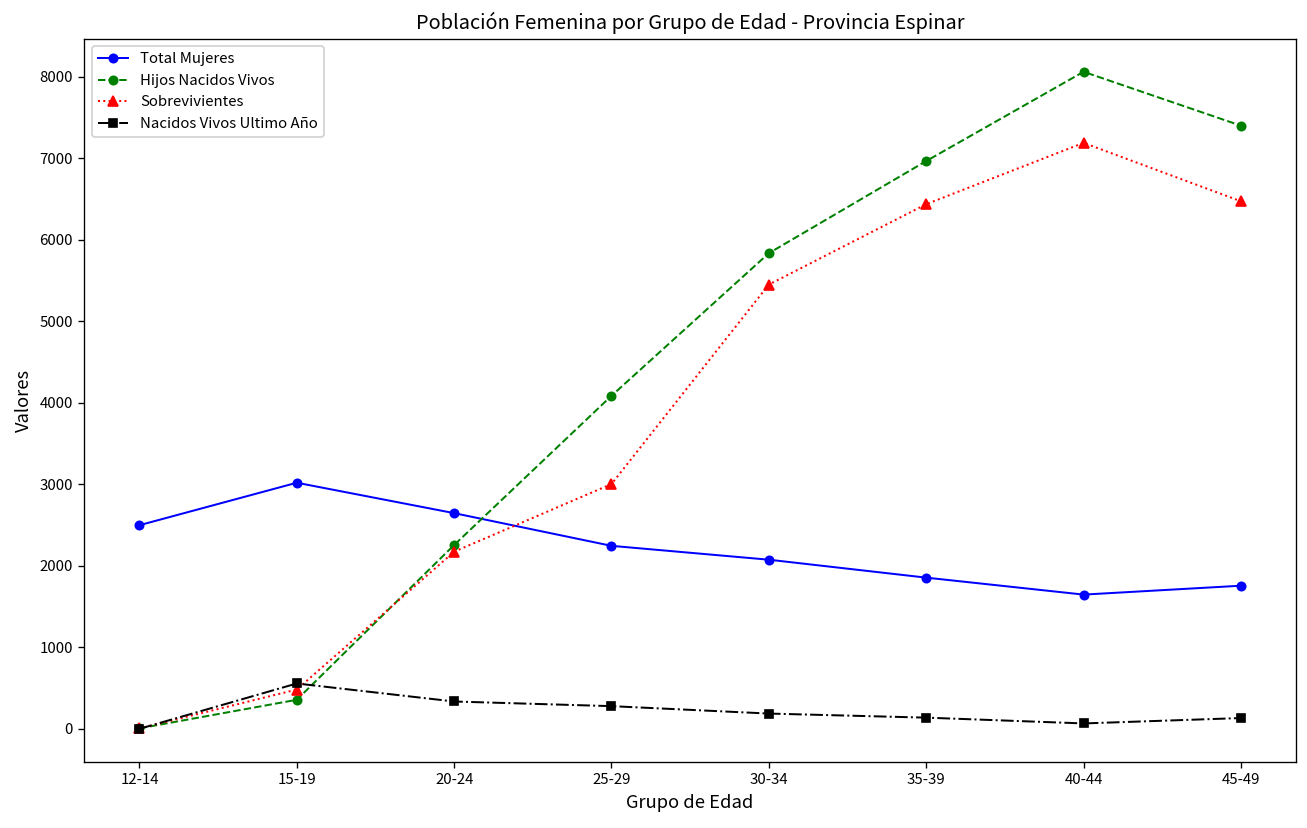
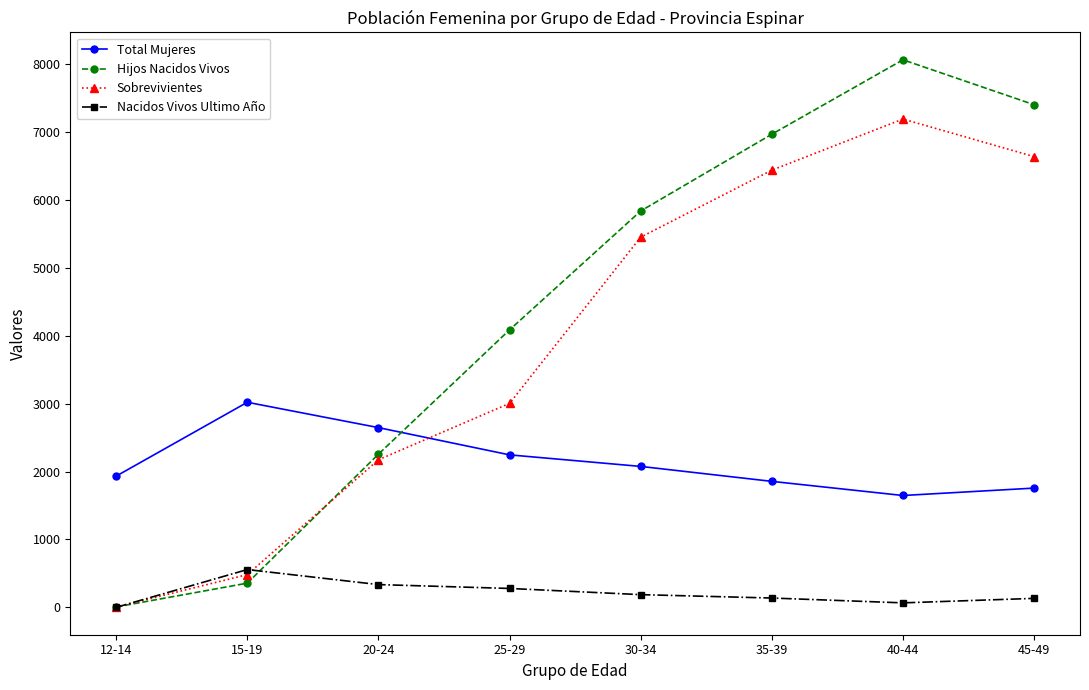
  {
    "Total Mujeres": {
-     "12-14": 2500,
+     "12-14": 1900,
      "15-19": 3000,
      "20-24": 2600,
      "25-29": 2200,
      "30-34": 2100,
      "35-39": 1900,
      "40-44": 1600,
      "45-49": 1800
    },
    "Hijos Nacidos Vivos": {
      "15-19": 400,
      "20-24": 2300,
      "25-29": 4100,
      "30-34": 5800,
      "35-39": 7000,
      "40-44": 8100,
      "45-49": 7400
    },
    "Sobrevivientes": {
      "15-19": 500,
      "20-24": 2200,
      "25-29": 3000,
      "30-34": 5400,
      "35-39": 6400,
      "40-44": 7200,
-     "45-49": 6500
+     "45-49": 6600
    },
    "Nacidos Vivos Ultimo Año": {
      "15-19": 600,
      "20-24": 300,
      "25-29": 300,
      "30-34": 200,
      "35-39": 100,
      "40-44": 100,
      "45-49": 100
    }
  }
